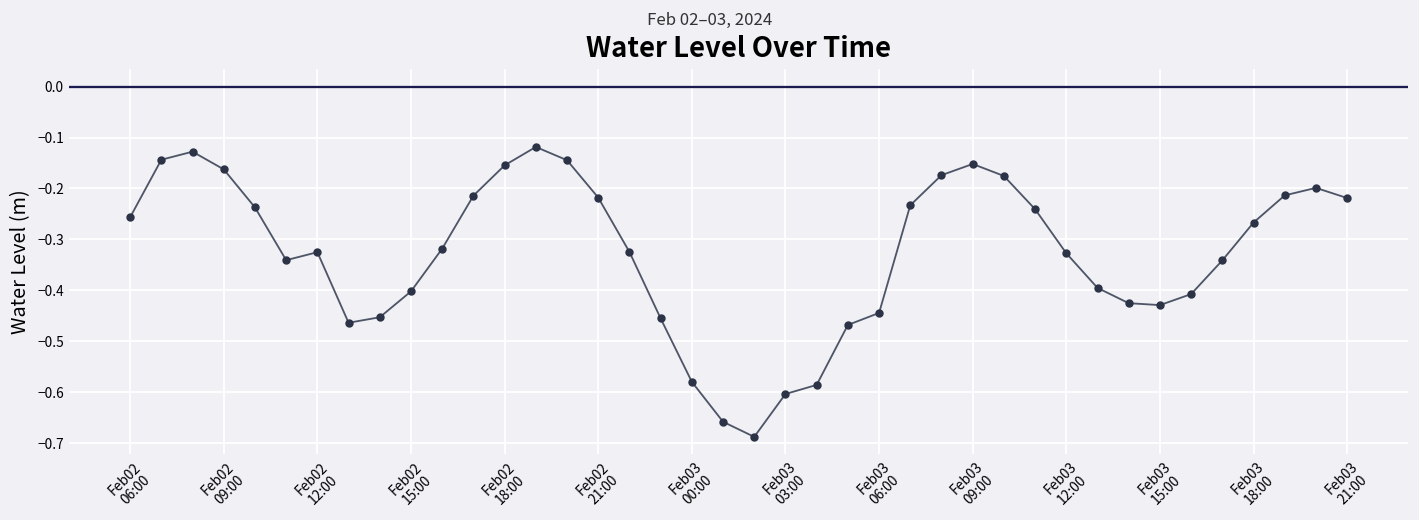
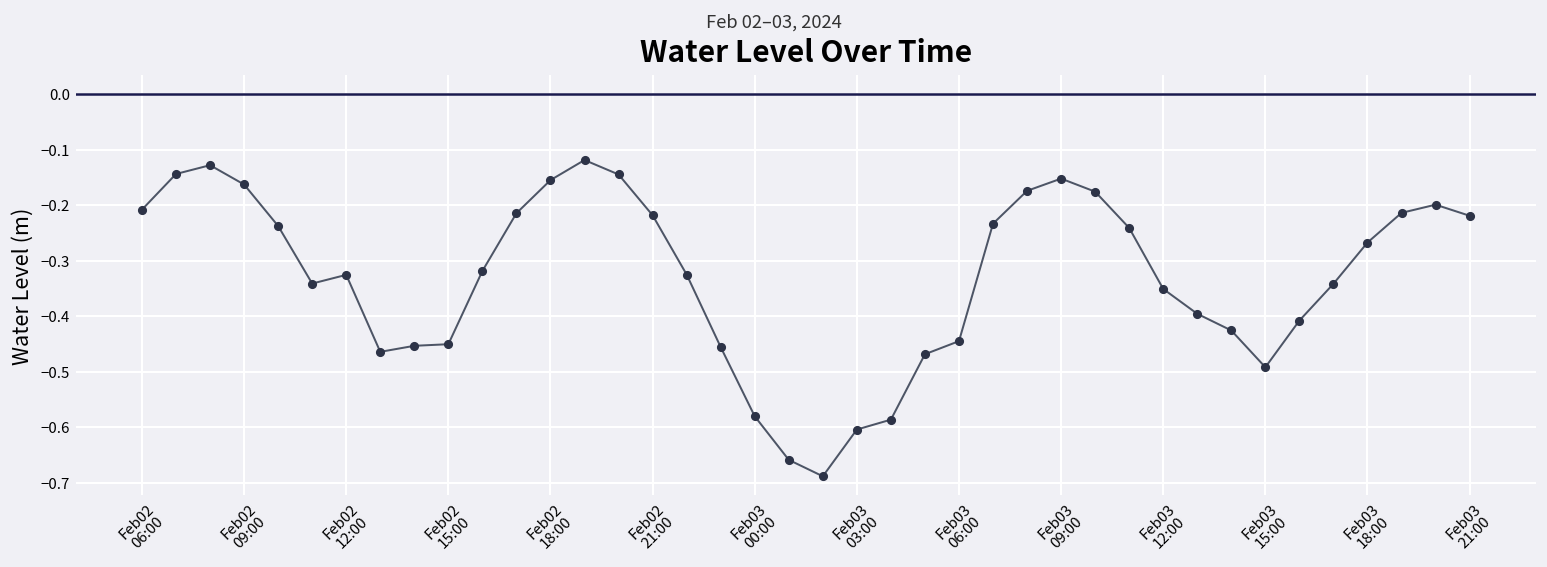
  {
-   "Feb02 06:00": -0.26,
+   "Feb02 06:00": -0.21,
    "Feb02 09:00": -0.16,
    "Feb02 12:00": -0.33,
-   "Feb02 15:00": -0.40,
+   "Feb02 15:00": -0.45,
    "Feb02 18:00": -0.15,
    "Feb02 21:00": -0.22,
    "Feb03 00:00": -0.58,
    "Feb03 03:00": -0.60,
    "Feb03 06:00": -0.44,
    "Feb03 09:00": -0.15,
-   "Feb03 12:00": -0.33,
-   "Feb03 15:00": -0.43,
+   "Feb03 12:00": -0.35,
+   "Feb03 15:00": -0.49,
    "Feb03 18:00": -0.27,
    "Feb03 21:00": -0.22
  }
